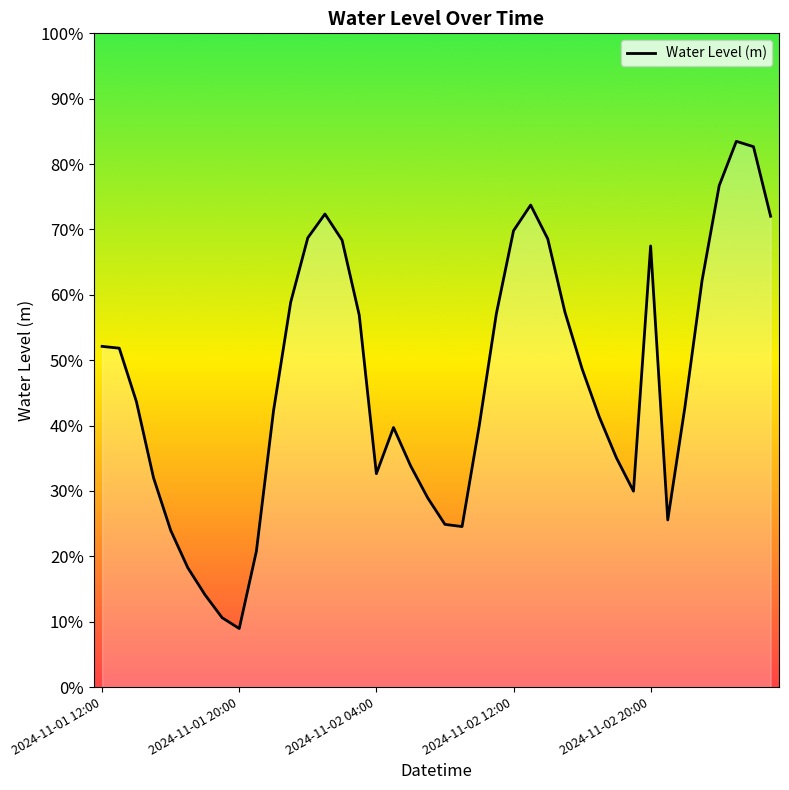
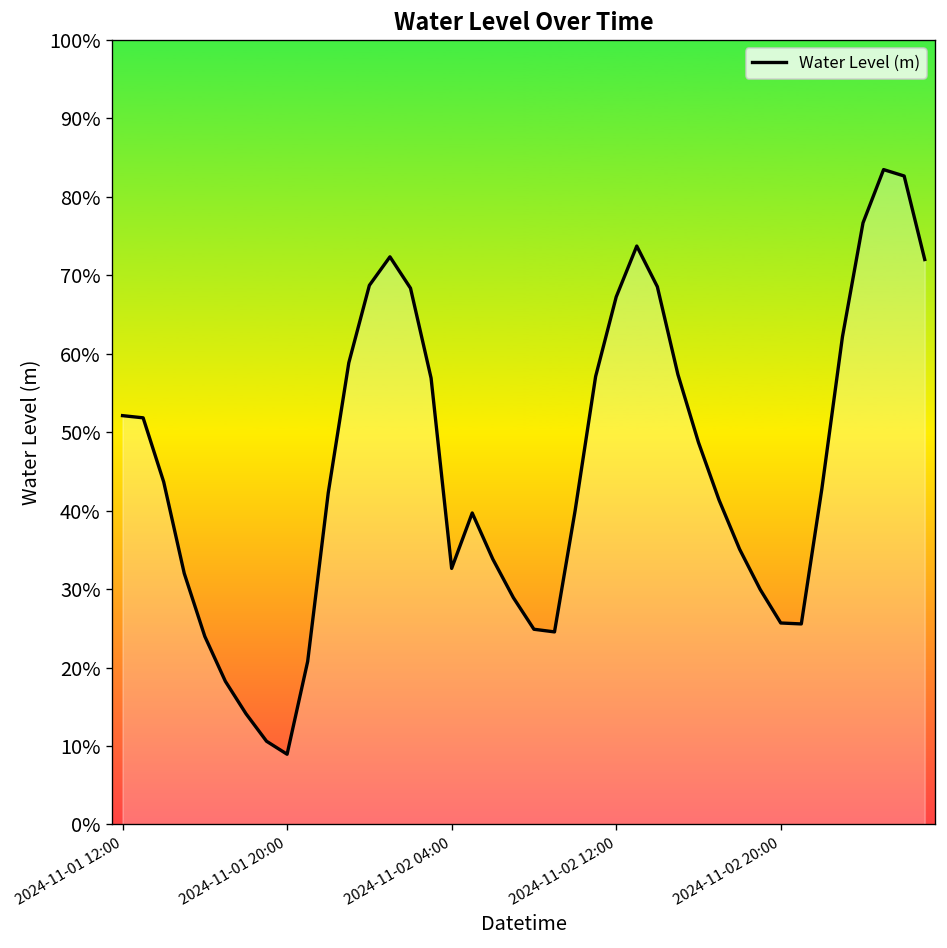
  {
    "2024-11-01 12:00": "52%",
    "2024-11-01 20:00": "9%",
    "2024-11-02 04:00": "33%",
-   "2024-11-02 12:00": "70%",
-   "2024-11-02 20:00": "67%"
+   "2024-11-02 12:00": "67%",
+   "2024-11-02 20:00": "26%"
  }
